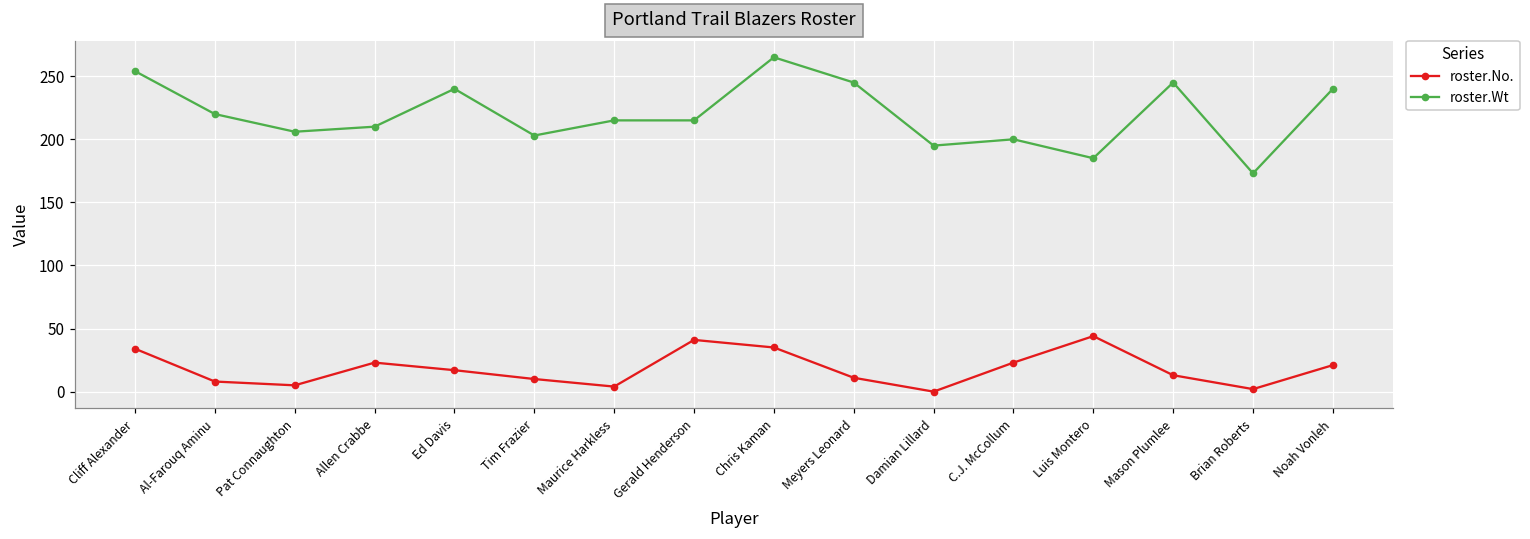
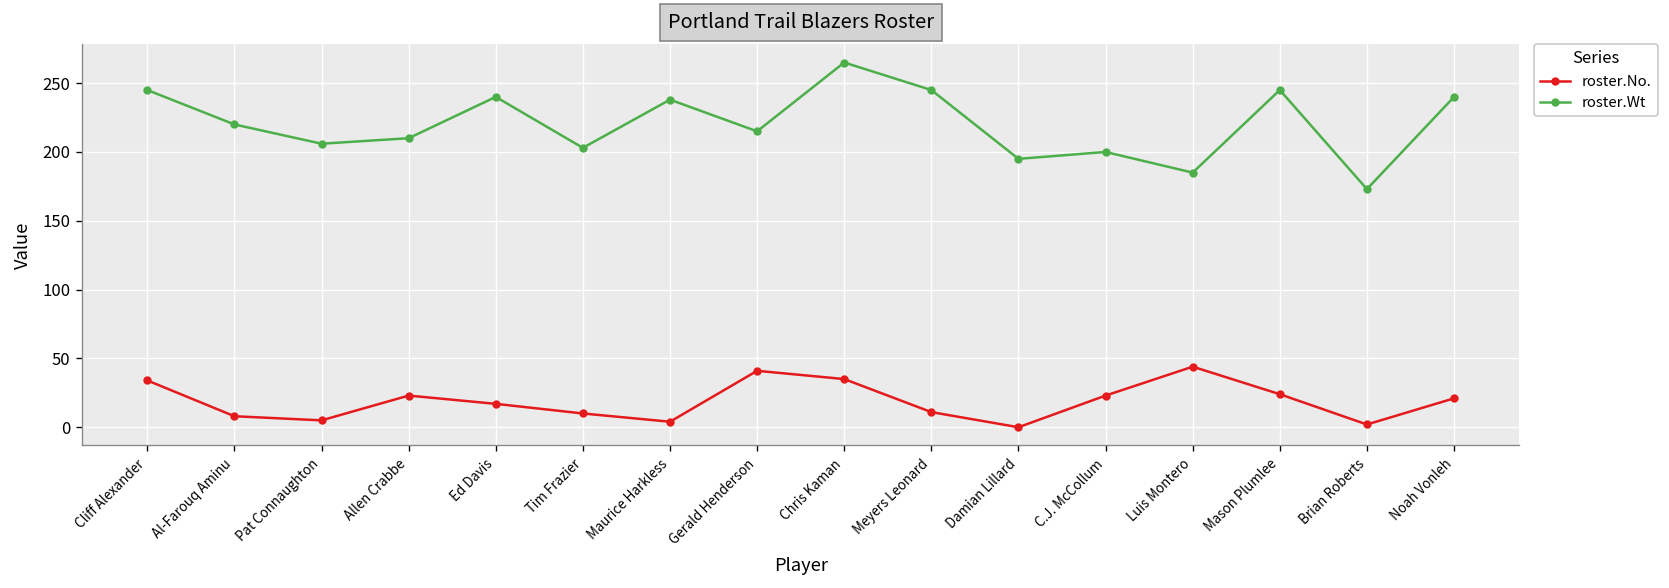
  {
    "roster.No.": {
      "Cliff Alexander": 34,
      "Al-Farouq Aminu": 8,
      "Pat Connaughton": 5,
      "Allen Crabbe": 23,
      "Ed Davis": 17,
      "Tim Frazier": 10,
      "Maurice Harkless": 4,
      "Gerald Henderson": 41,
      "Chris Kaman": 35,
      "Meyers Leonard": 11,
      "Damian Lillard": 0,
      "C.J. McCollum": 23,
      "Luis Montero": 44,
-     "Mason Plumlee": 13,
+     "Mason Plumlee": 24,
      "Brian Roberts": 2,
      "Noah Vonleh": 21
    },
    "roster.Wt": {
-     "Cliff Alexander": 254,
+     "Cliff Alexander": 245,
      "Al-Farouq Aminu": 220,
      "Pat Connaughton": 206,
      "Allen Crabbe": 210,
      "Ed Davis": 240,
      "Tim Frazier": 203,
-     "Maurice Harkless": 215,
+     "Maurice Harkless": 238,
      "Gerald Henderson": 215,
      "Chris Kaman": 265,
      "Meyers Leonard": 245,
      "Damian Lillard": 195,
      "C.J. McCollum": 200,
      "Luis Montero": 185,
      "Mason Plumlee": 245,
      "Brian Roberts": 173,
      "Noah Vonleh": 240
    }
  }
